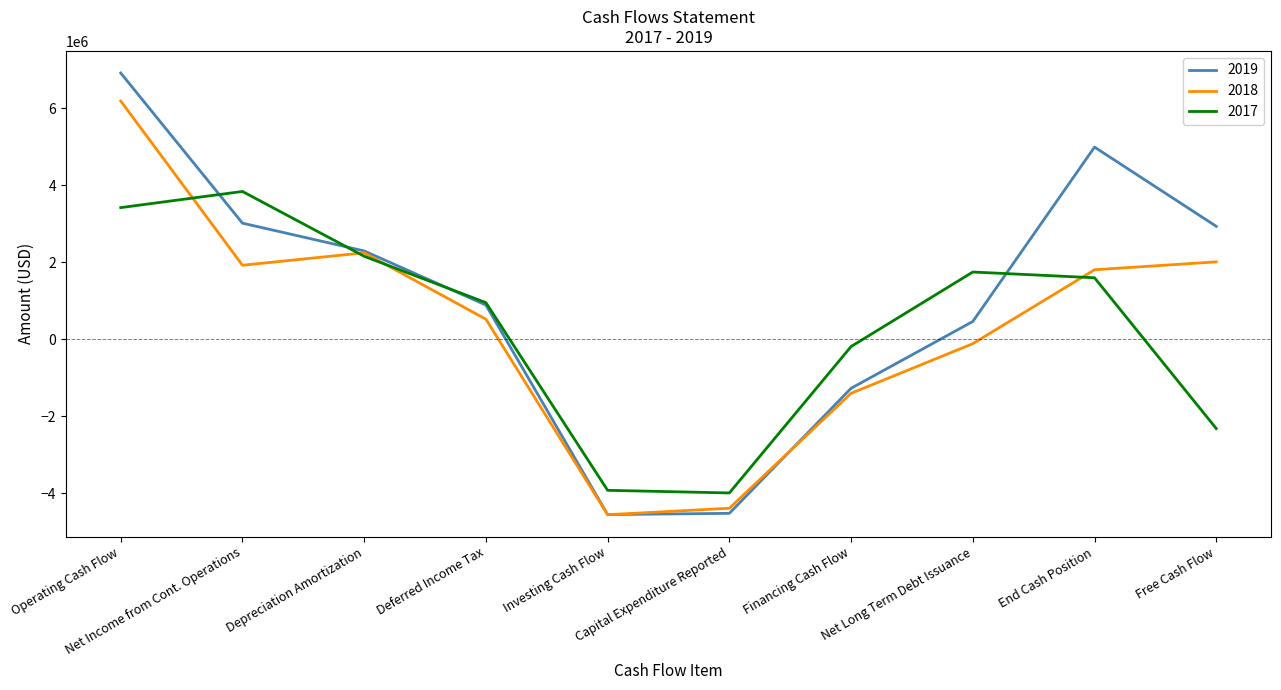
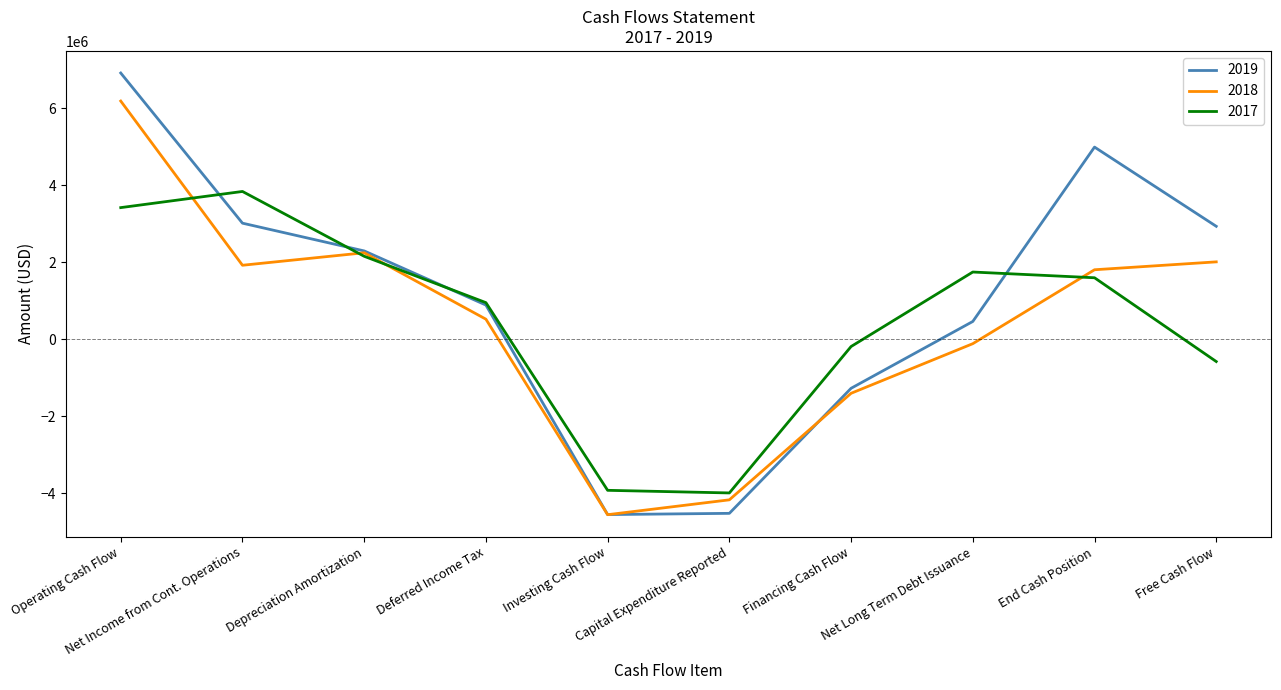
  {
    "2019": {
      "Operating Cash Flow": 6900000,
      "Net Income from Cont. Operations": 3000000,
      "Capital Expenditure Reported": -4500000,
      "Financing Cash Flow": -1300000,
      "Net Long Term Debt Issuance": 500000,
      "End Cash Position": 5000000,
      "Free Cash Flow": 2900000
    },
    "2018": {
      "Operating Cash Flow": 6200000,
      "Net Income from Cont. Operations": 1900000,
      "Deferred Income Tax": 500000,
-     "Capital Expenditure Reported": -4400000,
+     "Capital Expenditure Reported": -4200000,
      "Financing Cash Flow": -1400000,
      "Net Long Term Debt Issuance": -100000,
      "End Cash Position": 1800000,
      "Free Cash Flow": 2000000
    },
    "2017": {
      "Operating Cash Flow": 3400000,
      "Net Income from Cont. Operations": 3800000,
      "Depreciation Amortization": 2100000,
      "Investing Cash Flow": -3900000,
      "Capital Expenditure Reported": -4000000,
      "Financing Cash Flow": -200000,
      "Net Long Term Debt Issuance": 1700000,
      "End Cash Position": 1600000,
-     "Free Cash Flow": -2300000
+     "Free Cash Flow": -600000
    }
  }
